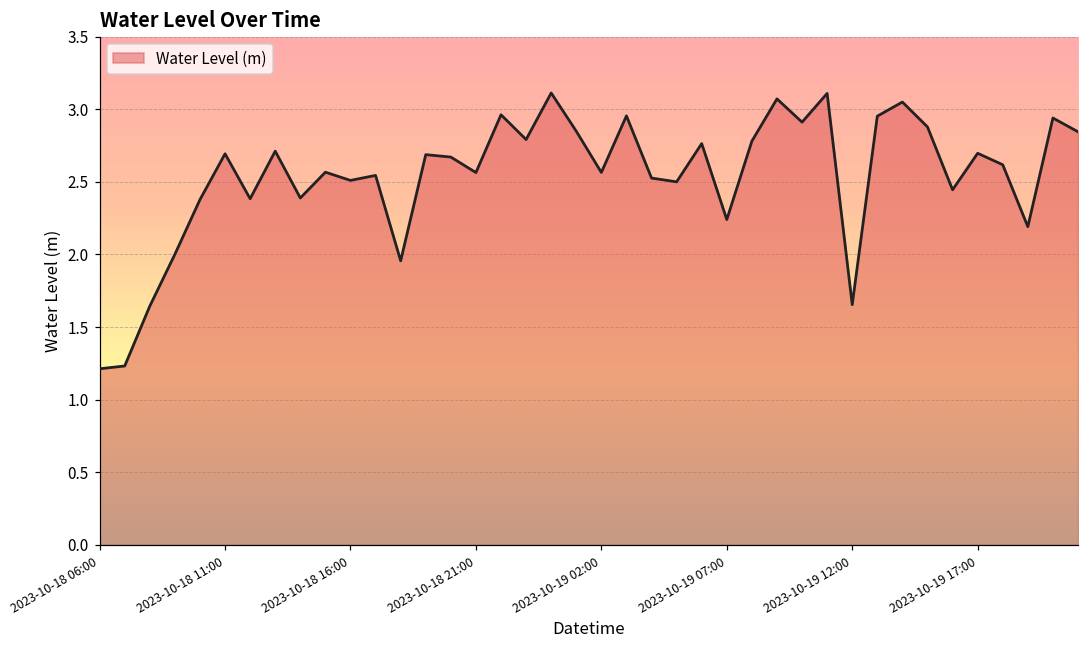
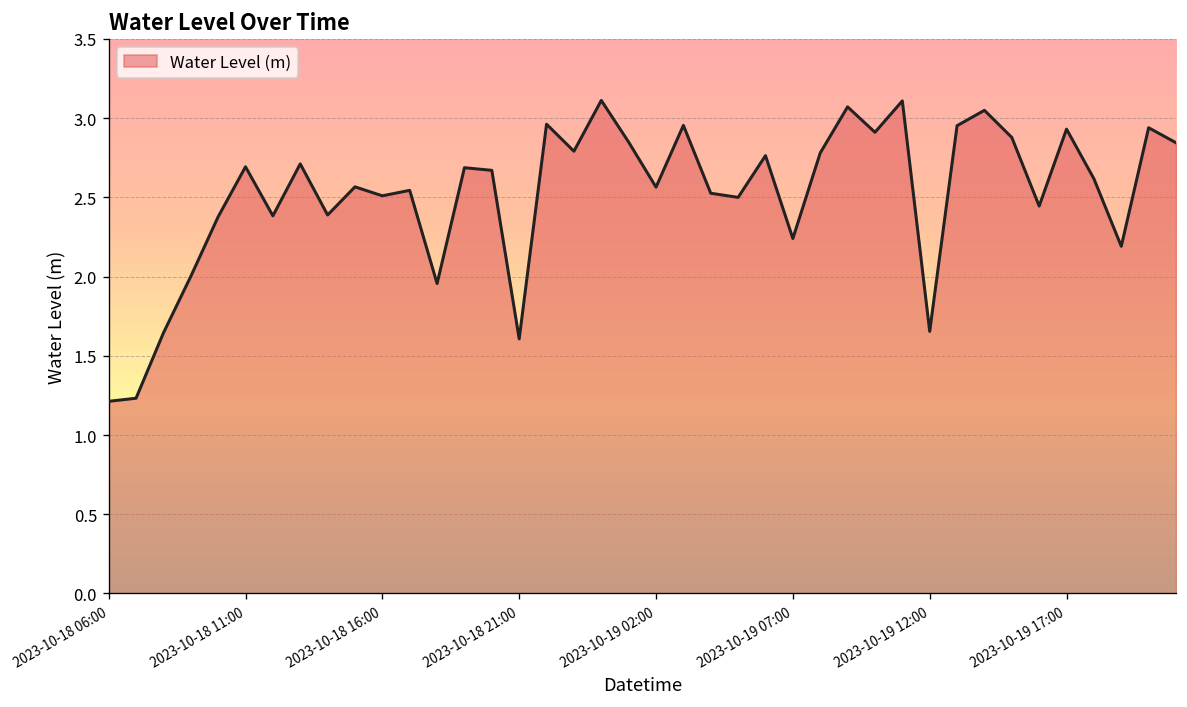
  {
    "2023-10-18 06:00": 1.21,
    "2023-10-18 11:00": 2.69,
    "2023-10-18 16:00": 2.51,
-   "2023-10-18 21:00": 2.56,
+   "2023-10-18 21:00": 1.61,
    "2023-10-19 02:00": 2.57,
    "2023-10-19 07:00": 2.24,
    "2023-10-19 12:00": 1.65,
-   "2023-10-19 17:00": 2.70
+   "2023-10-19 17:00": 2.93
  }
